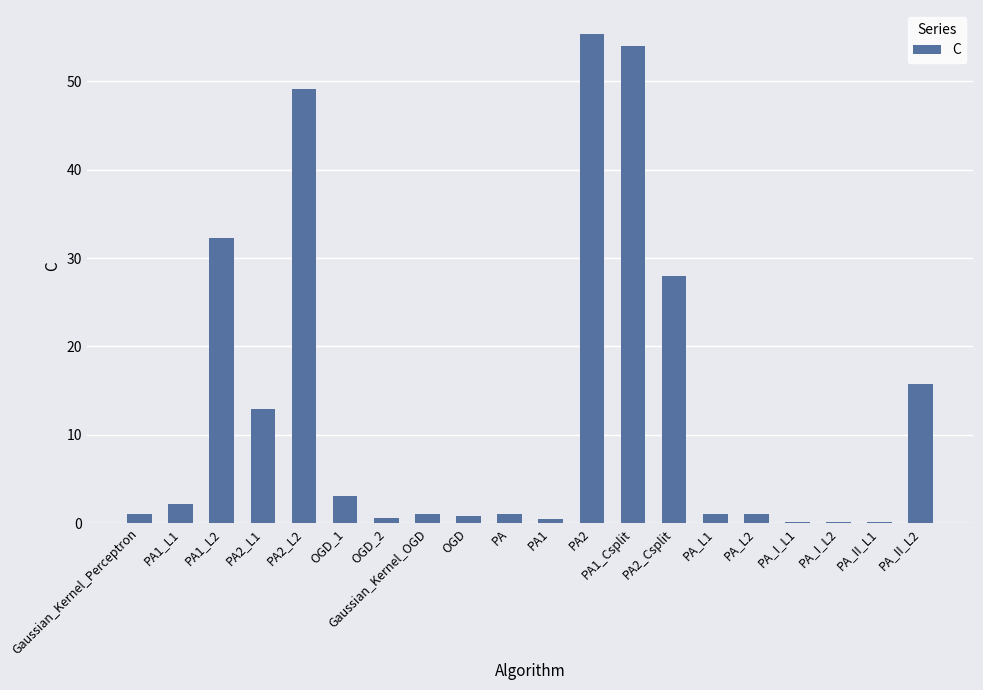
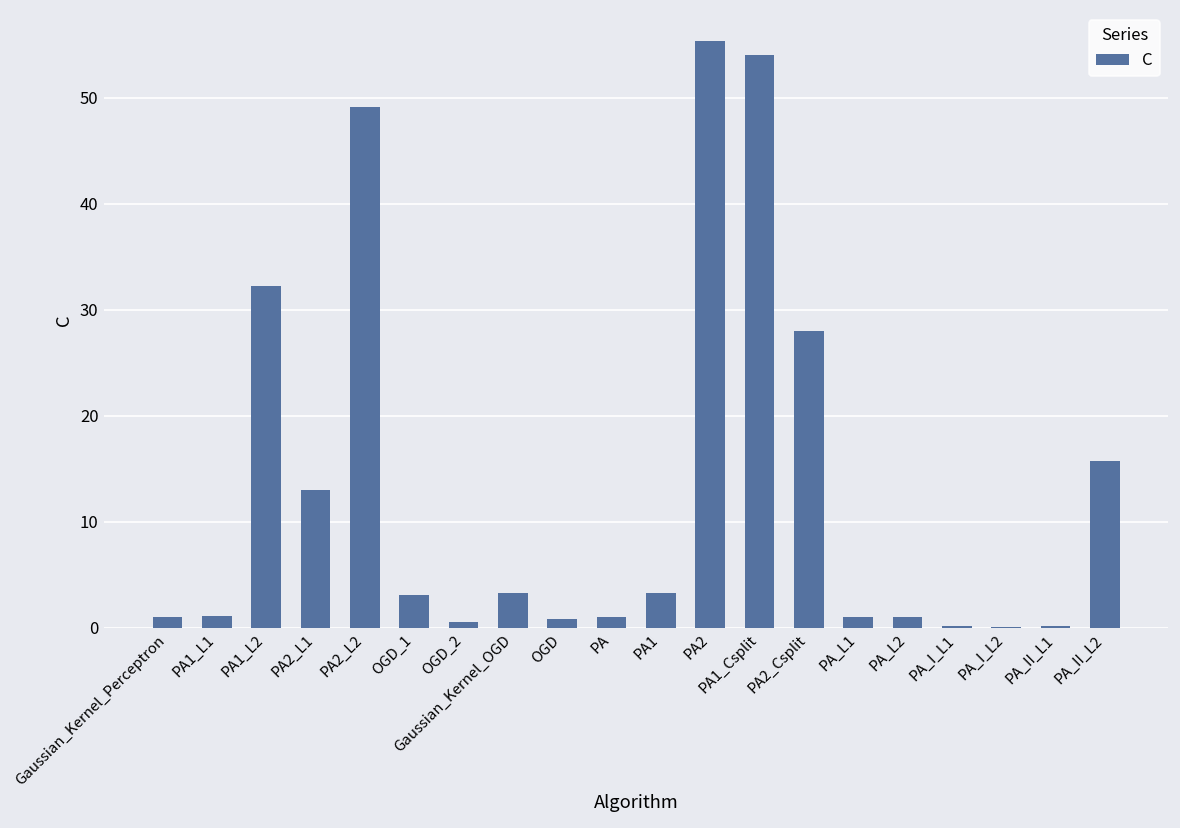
  {
    "Gaussian_Kernel_Perceptron": 1,
-   "PA1_L1": 2,
+   "PA1_L1": 1,
    "PA1_L2": 32,
    "PA2_L1": 13,
    "PA2_L2": 49,
    "OGD_1": 3,
    "OGD_2": 1,
-   "Gaussian_Kernel_OGD": 1,
+   "Gaussian_Kernel_OGD": 3,
    "OGD": 1,
    "PA": 1,
-   "PA1": 1,
+   "PA1": 3,
    "PA2": 55,
    "PA1_Csplit": 54,
    "PA2_Csplit": 28,
    "PA_L1": 1,
    "PA_L2": 1,
    "PA_II_L2": 16
  }
